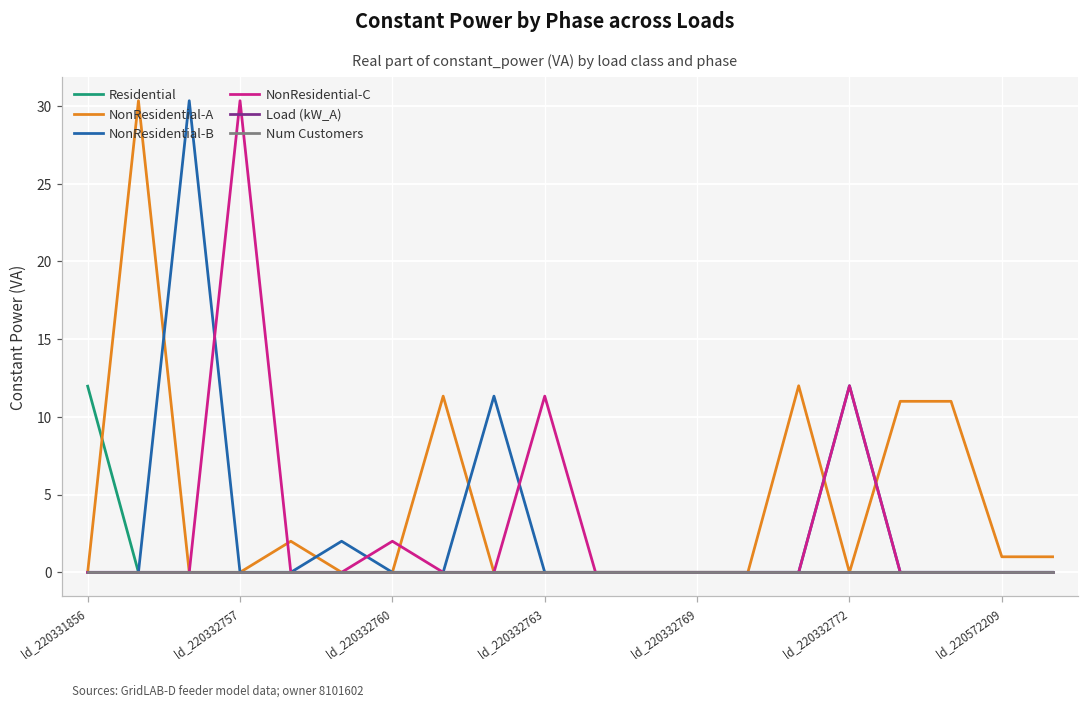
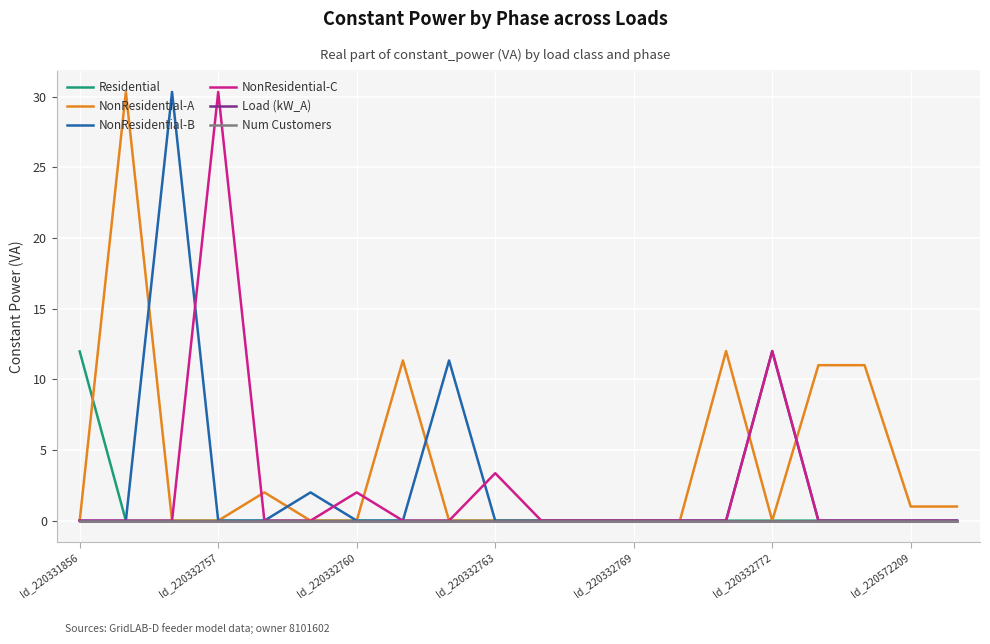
  {
    "Residential": {
      "ld_220331856": 12.0
    },
    "NonResidential-A": {
      "ld_220572209": 1.0
    },
    "NonResidential-C": {
      "ld_220332757": 30.3,
      "ld_220332760": 2.0,
-     "ld_220332763": 11.3
+     "ld_220332763": 3.4
    }
  }
